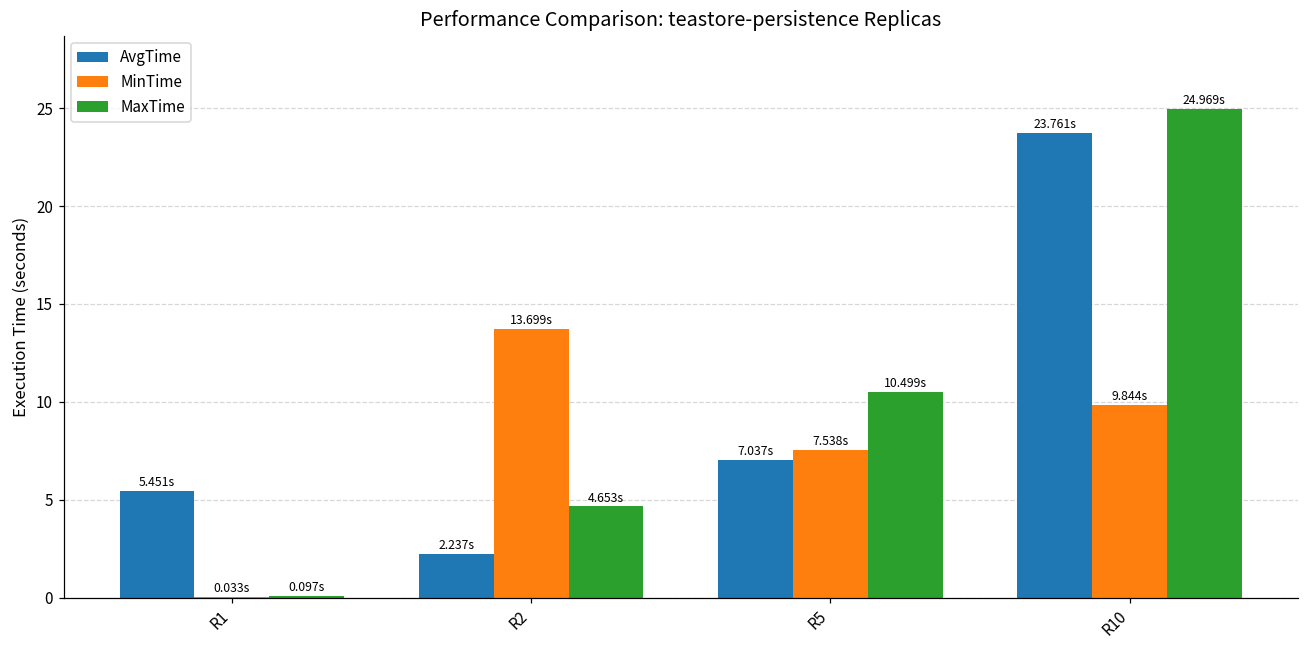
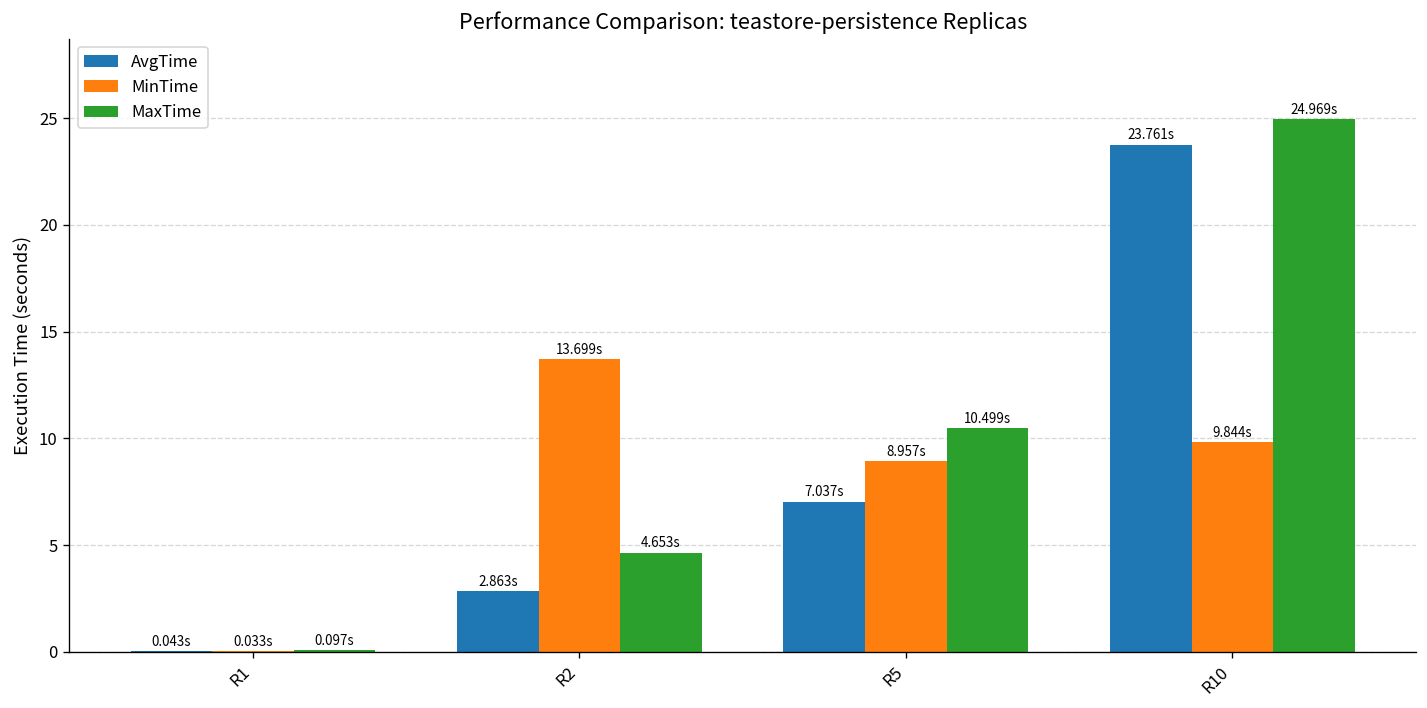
  {
    "AvgTime": {
-     "R1": "5.451s",
-     "R2": "2.237s",
+     "R1": "0.043s",
+     "R2": "2.863s",
      "R5": "7.037s",
      "R10": "23.761s"
    },
    "MinTime": {
      "R1": "0.033s",
      "R2": "13.699s",
-     "R5": "7.538s",
+     "R5": "8.957s",
      "R10": "9.844s"
    },
    "MaxTime": {
      "R1": "0.097s",
      "R2": "4.653s",
      "R5": "10.499s",
      "R10": "24.969s"
    }
  }
